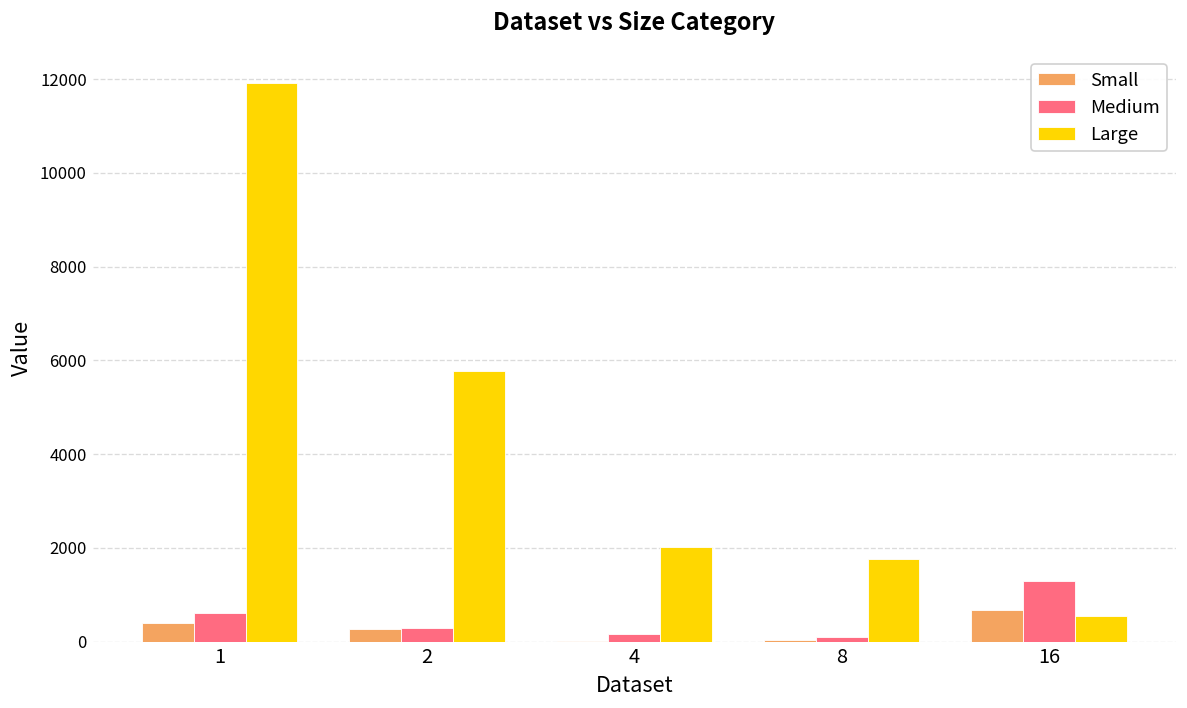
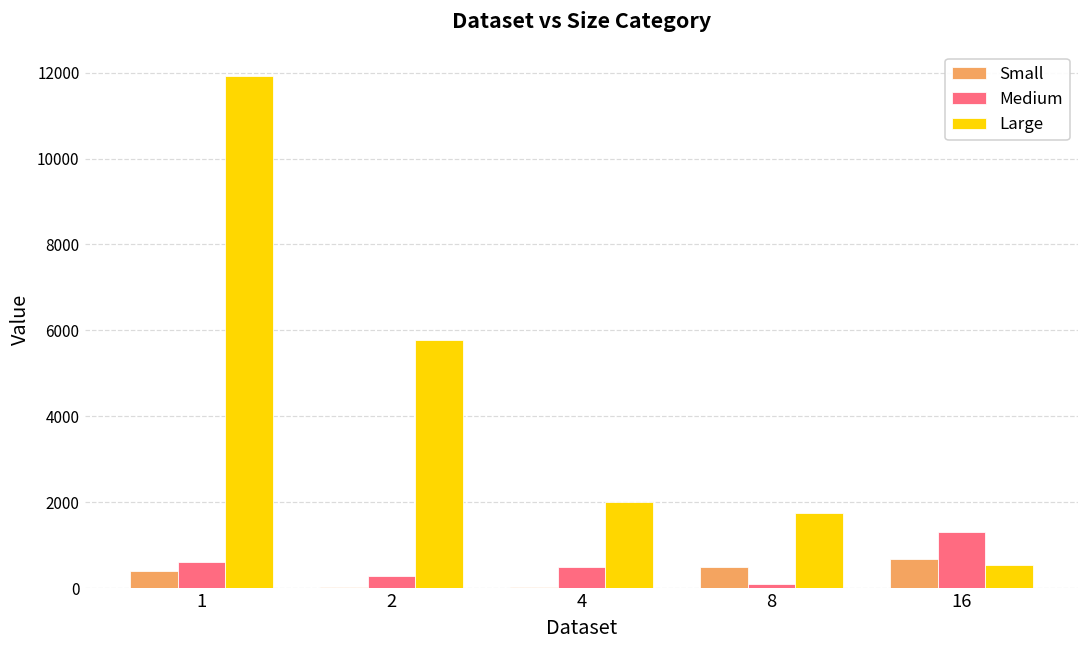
  {
    "Small": {
      "1": 400,
-     "2": 300,
-     "8": 0,
+     "2": 0,
+     "8": 500,
      "16": 700
    },
    "Medium": {
      "1": 600,
      "2": 300,
-     "4": 200,
+     "4": 500,
      "8": 100,
      "16": 1300
    },
    "Large": {
      "1": 11900,
      "2": 5800,
      "4": 2000,
      "8": 1800,
      "16": 500
    }
  }
